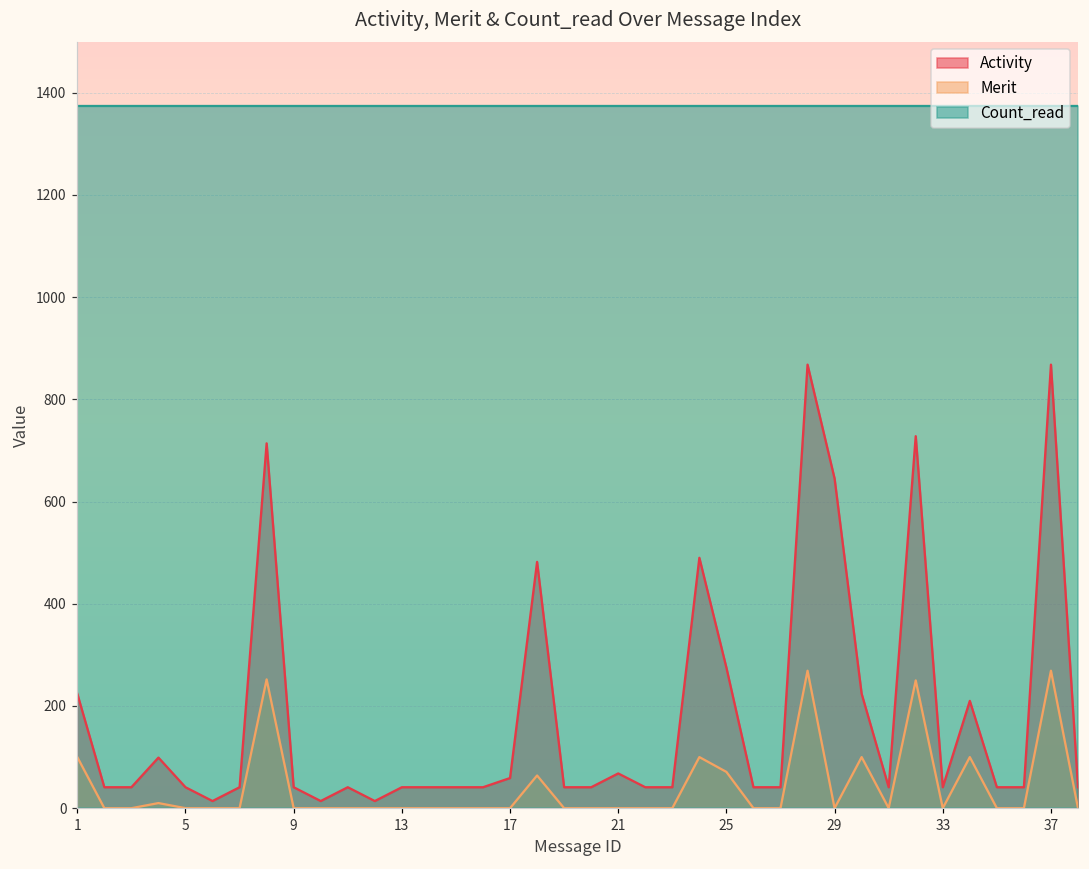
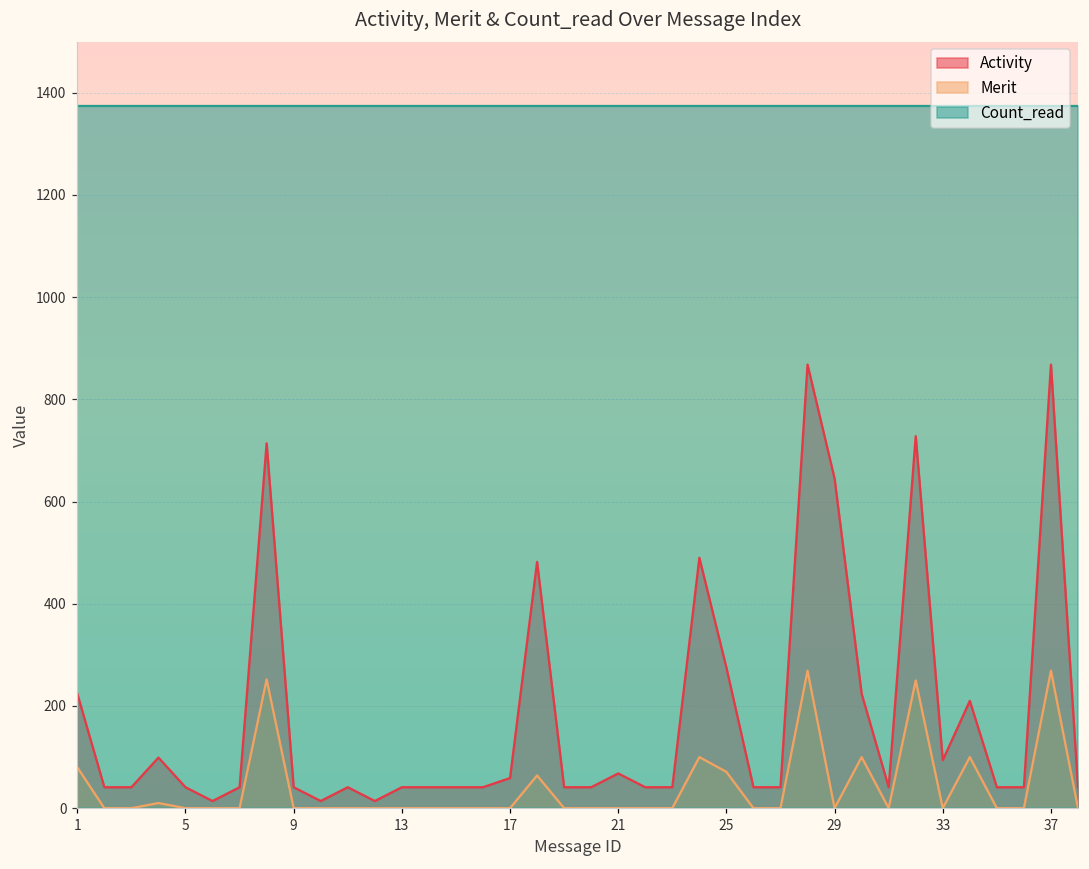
  {
    "Activity": {
      "1": 220,
      "5": 40,
      "9": 40,
      "13": 40,
      "17": 60,
      "21": 70,
      "25": 280,
      "29": 650,
-     "33": 40,
+     "33": 90,
      "37": 870
    },
    "Merit": {
-     "1": 100,
+     "1": 80,
      "5": 0,
      "9": 0,
      "13": 0,
      "17": 0,
      "21": 0,
      "25": 70,
      "29": 0,
      "33": 0,
      "37": 270
    },
    "Count_read": {
      "1": 1370,
      "5": 1370,
      "9": 1370,
      "13": 1370,
      "17": 1370,
      "21": 1370,
      "25": 1370,
      "29": 1370
    }
  }
